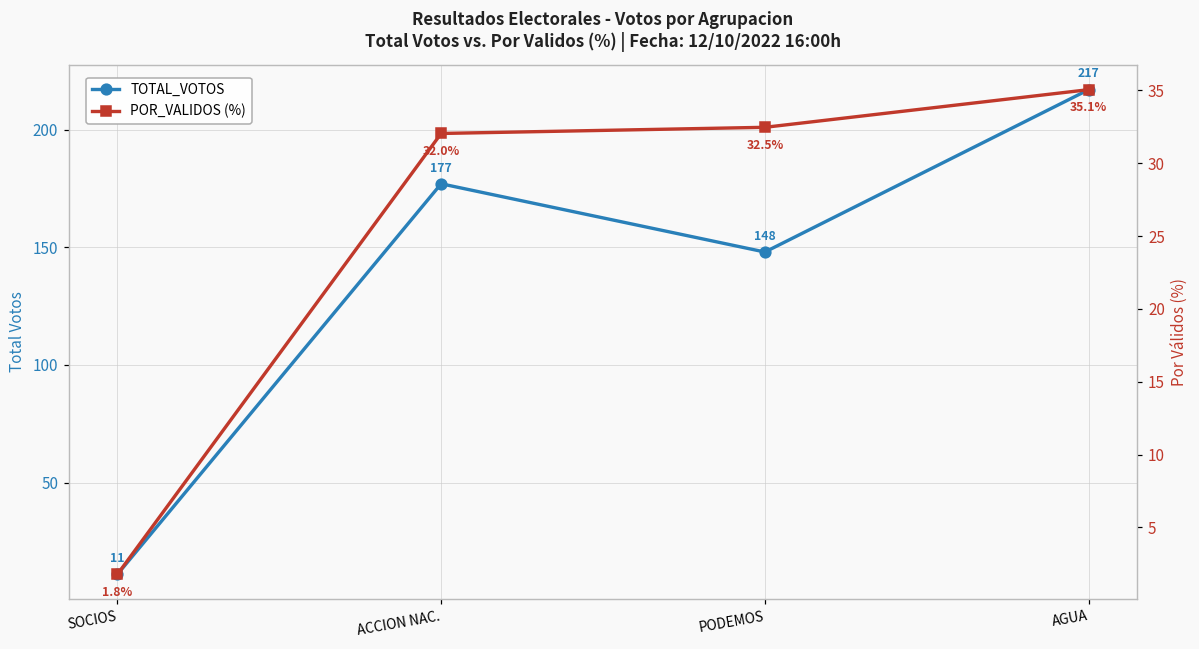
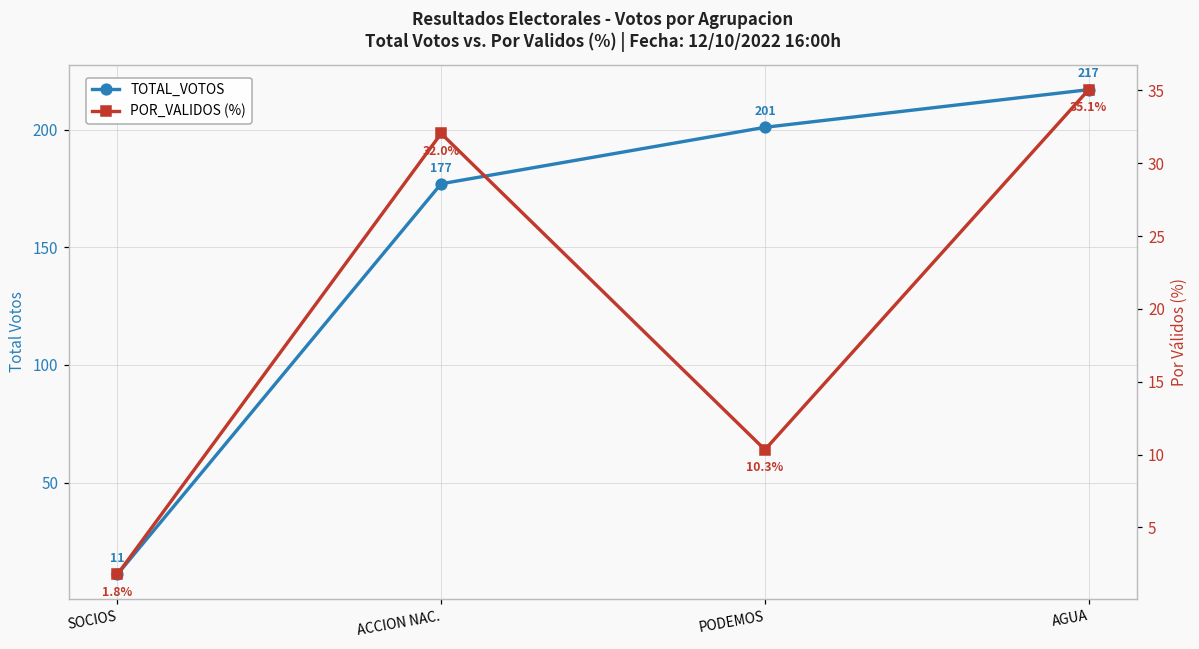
  {
    "TOTAL_VOTOS": {
      "SOCIOS": "11",
      "ACCION NAC.": "177",
-     "PODEMOS": "148",
+     "PODEMOS": "201",
      "AGUA": "217"
    },
    "POR_VALIDOS (%)": {
      "SOCIOS": "1.8%",
      "ACCION NAC.": "32.0%",
-     "PODEMOS": "32.5%",
+     "PODEMOS": "10.3%",
      "AGUA": "35.1%"
    }
  }
